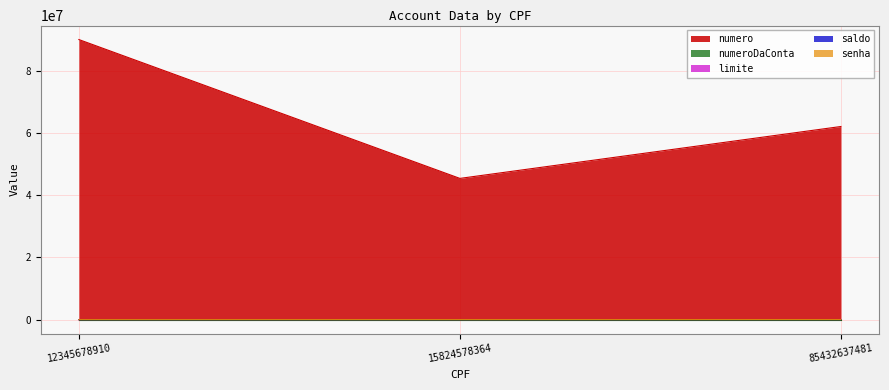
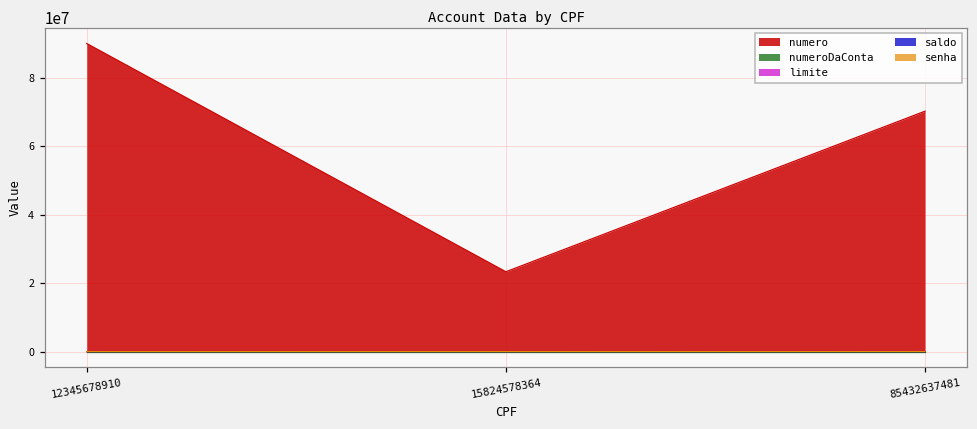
  {
    "numero": {
      "12345678910": 90000000,
-     "15824578364": 45000000,
-     "85432637481": 62000000
+     "15824578364": 23000000,
+     "85432637481": 70000000
    },
    "senha": {
      "12345678910": 0,
      "15824578364": 0,
      "85432637481": 0
    }
  }
